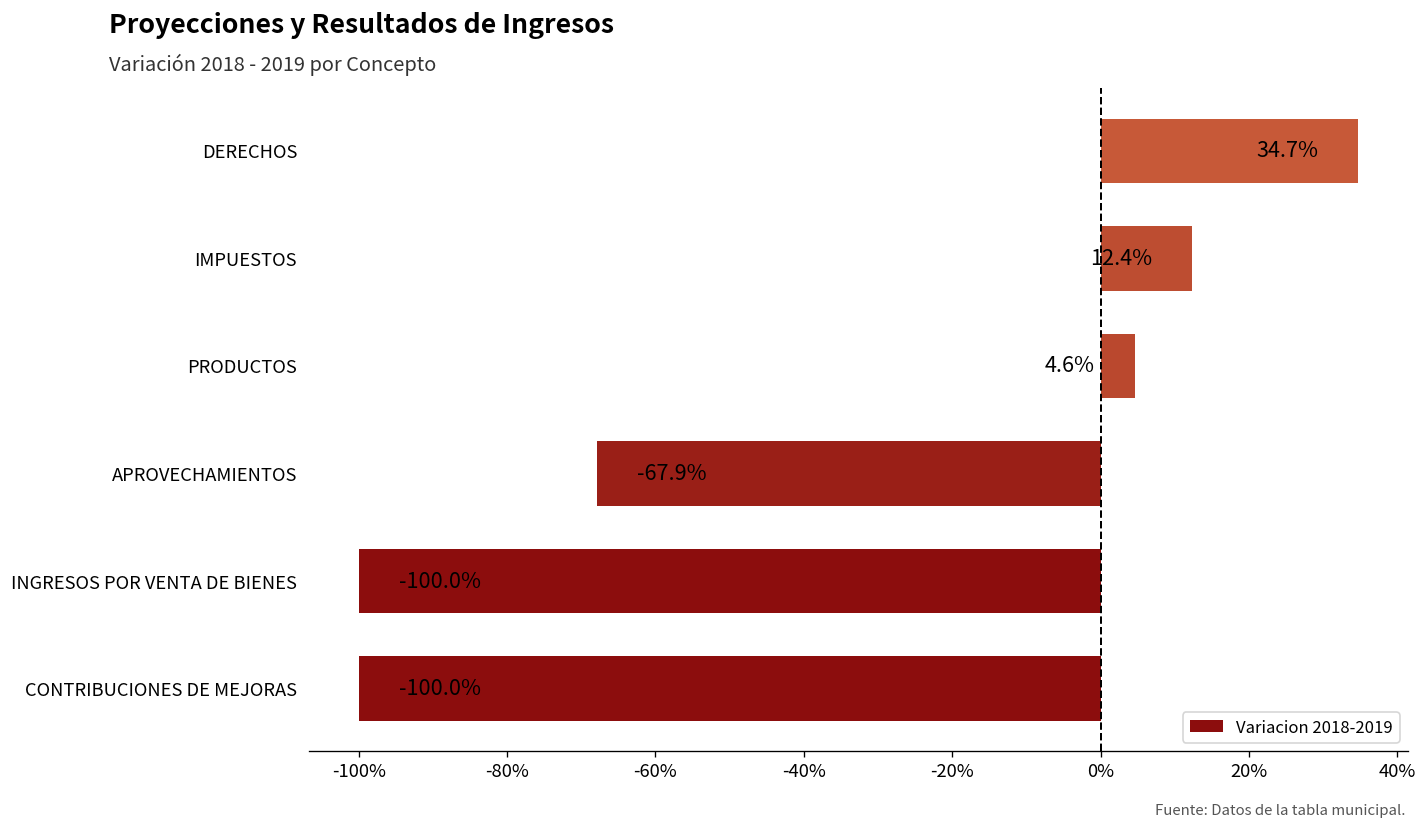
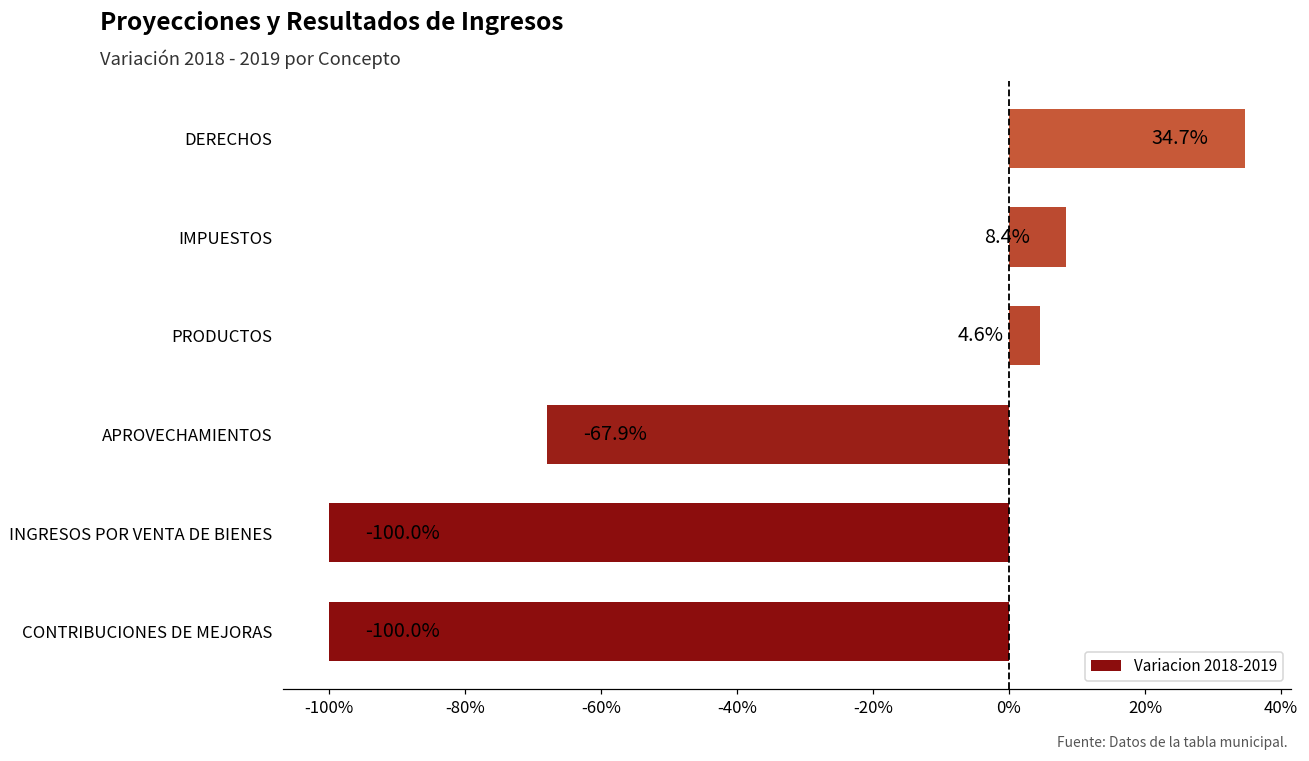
  {
    "DERECHOS": "34.7%",
-   "IMPUESTOS": "12.4%",
+   "IMPUESTOS": "8.4%",
    "APROVECHAMIENTOS": "-67.9%",
    "INGRESOS POR VENTA DE BIENES": "-100.0%",
    "CONTRIBUCIONES DE MEJORAS": "-100.0%"
  }
